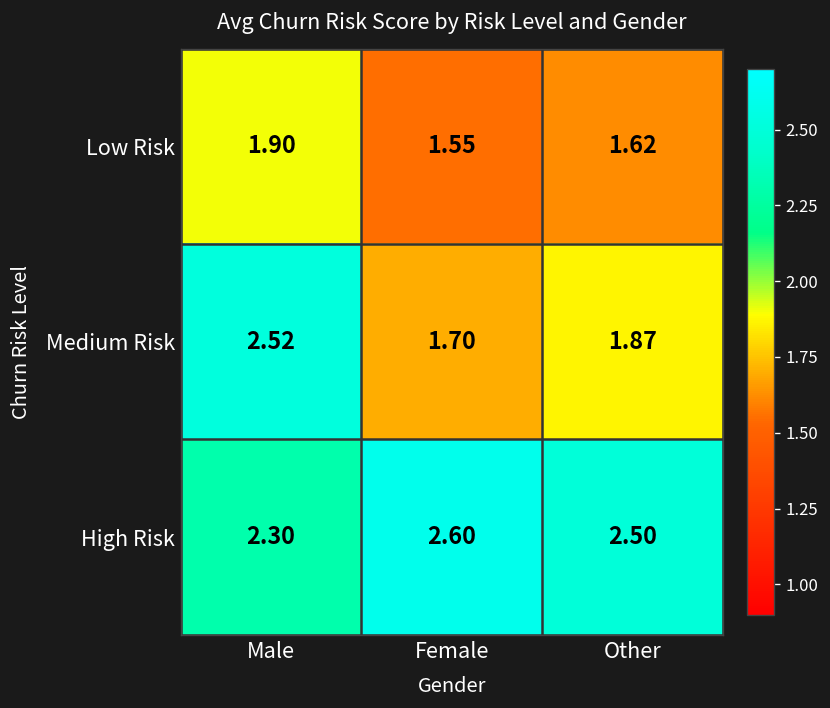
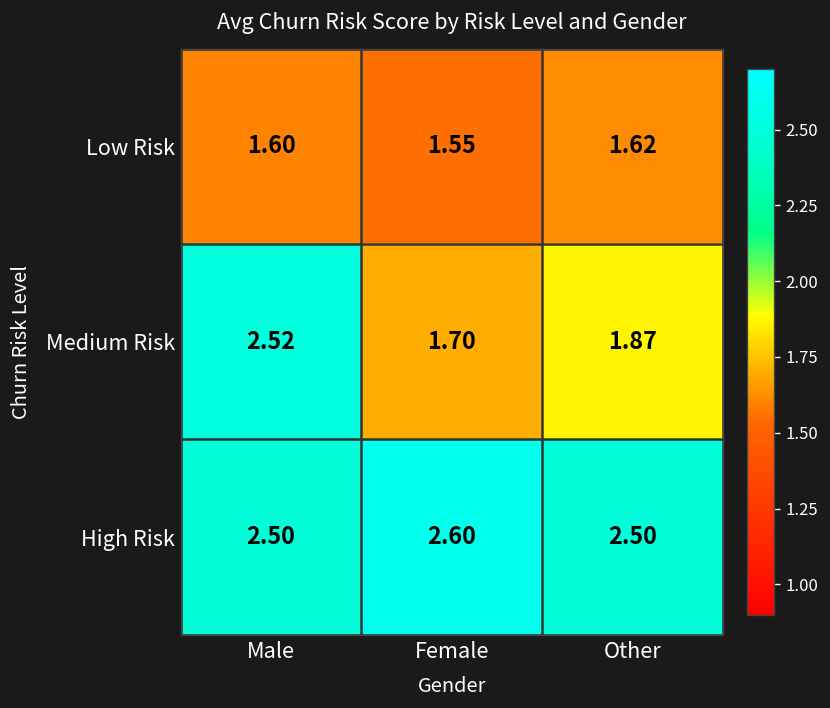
  {
    "Low Risk": {
-     "Male": 1.90,
+     "Male": 1.60,
      "Female": 1.55,
      "Other": 1.62
    },
    "Medium Risk": {
      "Male": 2.52,
      "Female": 1.70,
      "Other": 1.87
    },
    "High Risk": {
-     "Male": 2.30,
+     "Male": 2.50,
      "Female": 2.60,
      "Other": 2.50
    }
  }
